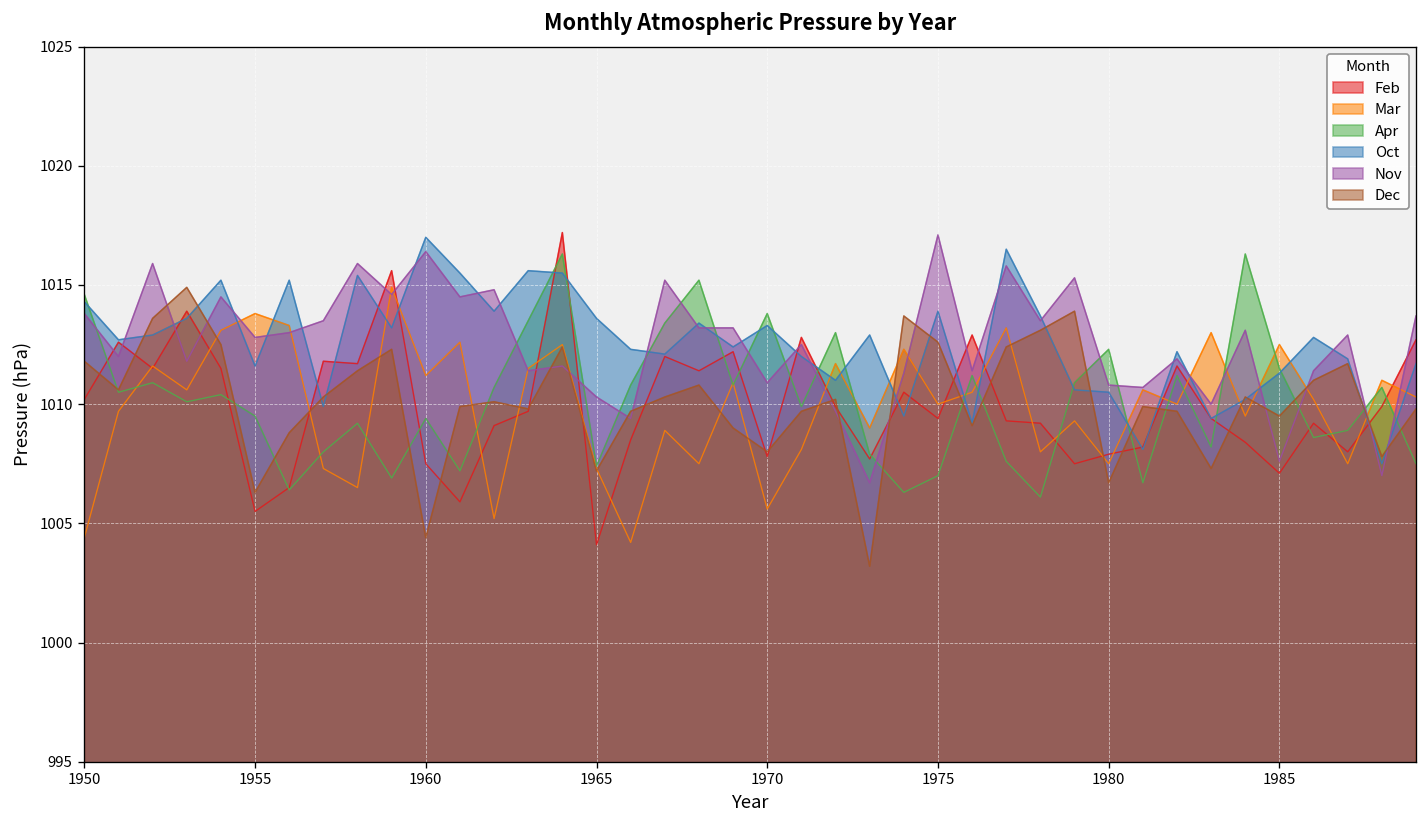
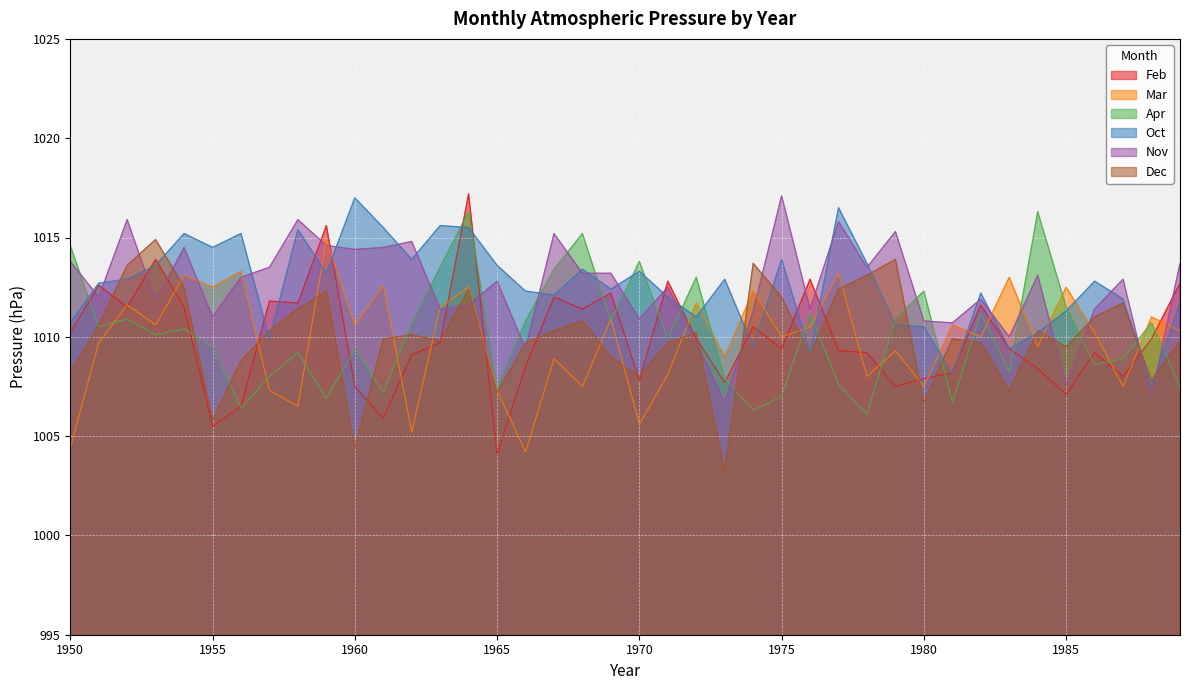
  {
    "Feb": {
      "1950": 1010.2,
      "1955": 1005.5,
      "1960": 1007.5,
      "1965": 1004.1,
      "1970": 1007.8,
      "1975": 1009.4,
      "1980": 1007.9,
      "1985": 1007.1
    },
    "Mar": {
      "1950": 1004.4,
-     "1955": 1013.8,
-     "1960": 1011.2,
+     "1955": 1012.5,
+     "1960": 1010.6,
      "1970": 1005.6,
      "1975": 1010.0,
      "1980": 1007.5,
      "1985": 1012.5
    },
    "Apr": {
      "1950": 1014.6,
      "1955": 1009.5,
      "1960": 1009.4,
      "1970": 1013.8,
      "1975": 1007.0,
      "1980": 1012.3,
      "1985": 1011.5
    },
    "Oct": {
-     "1950": 1014.3,
-     "1955": 1011.6,
+     "1950": 1010.7,
+     "1955": 1014.5,
      "1960": 1017.0,
      "1965": 1013.6,
      "1970": 1013.3,
      "1975": 1013.9,
      "1980": 1010.5,
      "1985": 1011.3
    },
    "Nov": {
      "1950": 1013.8,
-     "1955": 1012.8,
-     "1960": 1016.4,
-     "1965": 1010.3,
+     "1955": 1011.0,
+     "1960": 1014.4,
+     "1965": 1012.8,
      "1970": 1010.9,
      "1975": 1017.1,
      "1980": 1010.8,
      "1985": 1007.6
    },
    "Dec": {
-     "1950": 1011.8,
-     "1955": 1006.3,
+     "1950": 1008.2,
+     "1955": 1005.8,
      "1960": 1004.4,
      "1970": 1008.0,
-     "1975": 1012.6,
+     "1975": 1012.0,
      "1980": 1006.7,
      "1985": 1009.5
    }
  }
